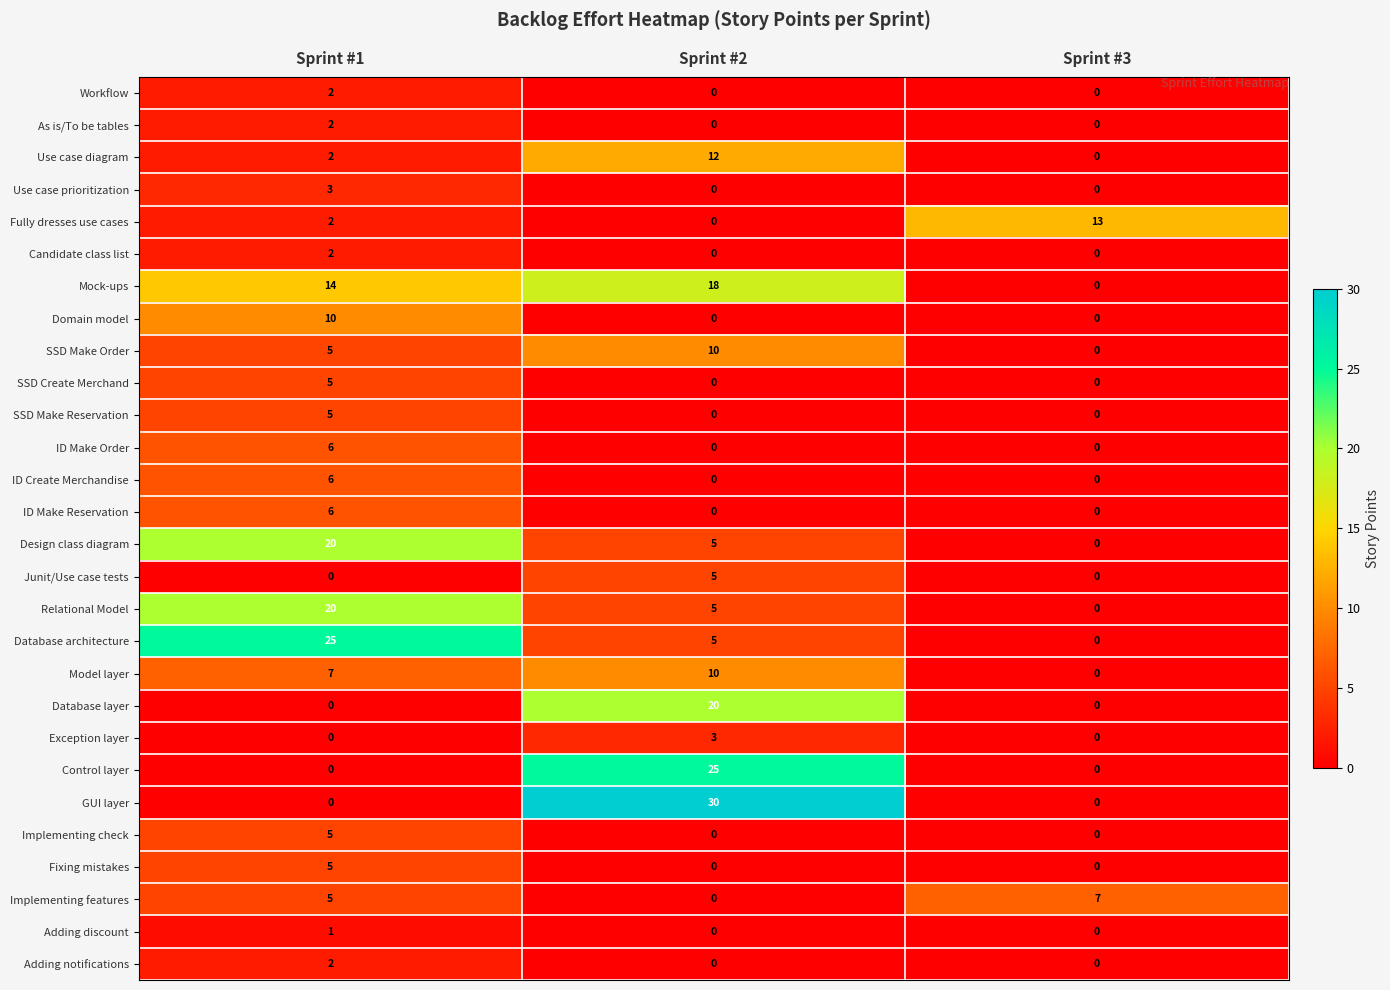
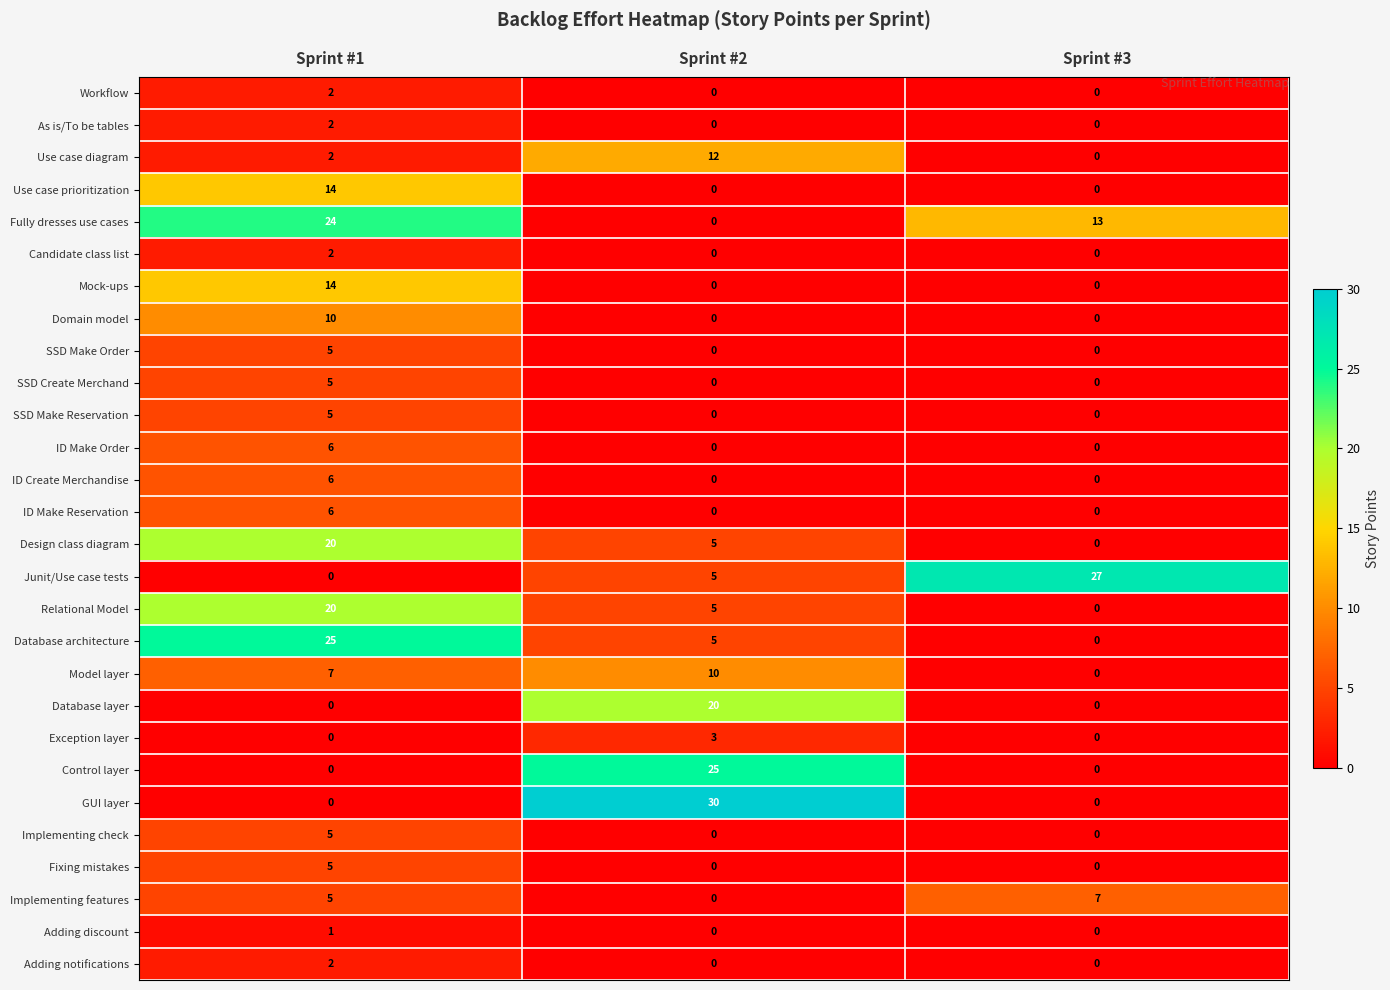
  {
    "Workflow": {
      "Sprint #1": 2,
      "Sprint #2": 0
    },
    "As is/To be tables": {
      "Sprint #1": 2,
      "Sprint #2": 0,
      "Sprint #3": 0
    },
    "Use case diagram": {
      "Sprint #1": 2,
      "Sprint #2": 12,
      "Sprint #3": 0
    },
    "Use case prioritization": {
-     "Sprint #1": 3,
+     "Sprint #1": 14,
      "Sprint #2": 0,
      "Sprint #3": 0
    },
    "Fully dresses use cases": {
-     "Sprint #1": 2,
+     "Sprint #1": 24,
      "Sprint #2": 0,
      "Sprint #3": 13
    },
    "Candidate class list": {
      "Sprint #1": 2,
      "Sprint #2": 0,
      "Sprint #3": 0
    },
    "Mock-ups": {
      "Sprint #1": 14,
-     "Sprint #2": 18,
+     "Sprint #2": 0,
      "Sprint #3": 0
    },
    "Domain model": {
      "Sprint #1": 10,
      "Sprint #2": 0,
      "Sprint #3": 0
    },
    "SSD Make Order": {
      "Sprint #1": 5,
-     "Sprint #2": 10,
+     "Sprint #2": 0,
      "Sprint #3": 0
    },
    "SSD Create Merchand": {
      "Sprint #1": 5,
      "Sprint #2": 0,
      "Sprint #3": 0
    },
    "SSD Make Reservation": {
      "Sprint #1": 5,
      "Sprint #2": 0,
      "Sprint #3": 0
    },
    "ID Make Order": {
      "Sprint #1": 6,
      "Sprint #2": 0,
      "Sprint #3": 0
    },
    "ID Create Merchandise": {
      "Sprint #1": 6,
      "Sprint #2": 0,
      "Sprint #3": 0
    },
    "ID Make Reservation": {
      "Sprint #1": 6,
      "Sprint #2": 0,
      "Sprint #3": 0
    },
    "Design class diagram": {
      "Sprint #1": 20,
      "Sprint #2": 5,
      "Sprint #3": 0
    },
    "Junit/Use case tests": {
      "Sprint #1": 0,
      "Sprint #2": 5,
-     "Sprint #3": 0
+     "Sprint #3": 27
    },
    "Relational Model": {
      "Sprint #1": 20,
      "Sprint #2": 5,
      "Sprint #3": 0
    },
    "Database architecture": {
      "Sprint #1": 25,
      "Sprint #2": 5,
      "Sprint #3": 0
    },
    "Model layer": {
      "Sprint #1": 7,
      "Sprint #2": 10,
      "Sprint #3": 0
    },
    "Database layer": {
      "Sprint #1": 0,
      "Sprint #2": 20,
      "Sprint #3": 0
    },
    "Exception layer": {
      "Sprint #1": 0,
      "Sprint #2": 3,
      "Sprint #3": 0
    },
    "Control layer": {
      "Sprint #1": 0,
      "Sprint #2": 25,
      "Sprint #3": 0
    },
    "GUI layer": {
      "Sprint #1": 0,
      "Sprint #2": 30,
      "Sprint #3": 0
    },
    "Implementing check": {
      "Sprint #1": 5,
      "Sprint #2": 0,
      "Sprint #3": 0
    },
    "Fixing mistakes": {
      "Sprint #1": 5,
      "Sprint #2": 0,
      "Sprint #3": 0
    },
    "Implementing features": {
      "Sprint #1": 5,
      "Sprint #2": 0,
      "Sprint #3": 7
    },
    "Adding discount": {
      "Sprint #1": 1,
      "Sprint #2": 0,
      "Sprint #3": 0
    },
    "Adding notifications": {
      "Sprint #1": 2,
      "Sprint #2": 0,
      "Sprint #3": 0
    }
  }
